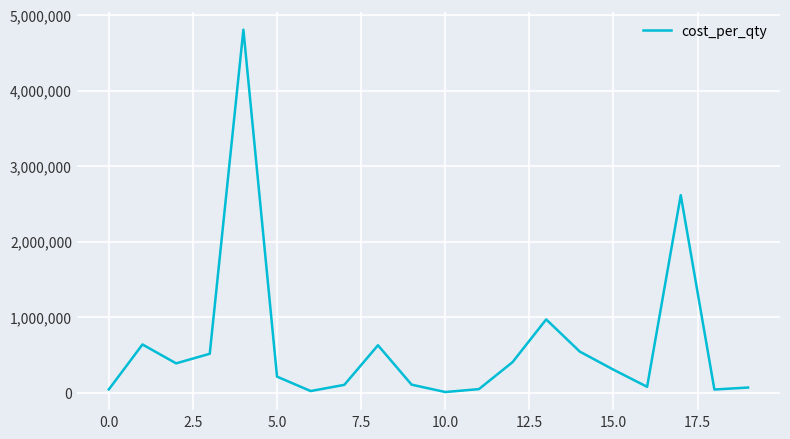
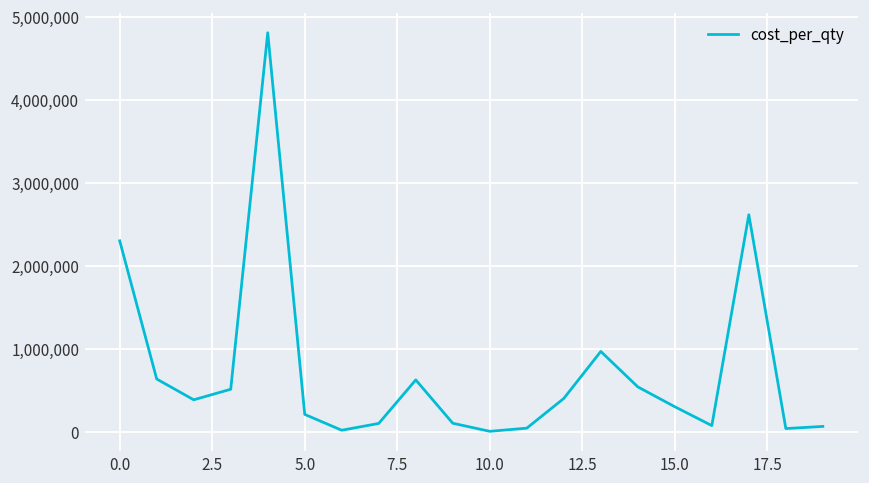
  {
-   "0.0": "0",
+   "0.0": "2,300,000",
    "5.0": "200,000",
    "10.0": "0",
    "15.0": "300,000"
  }
